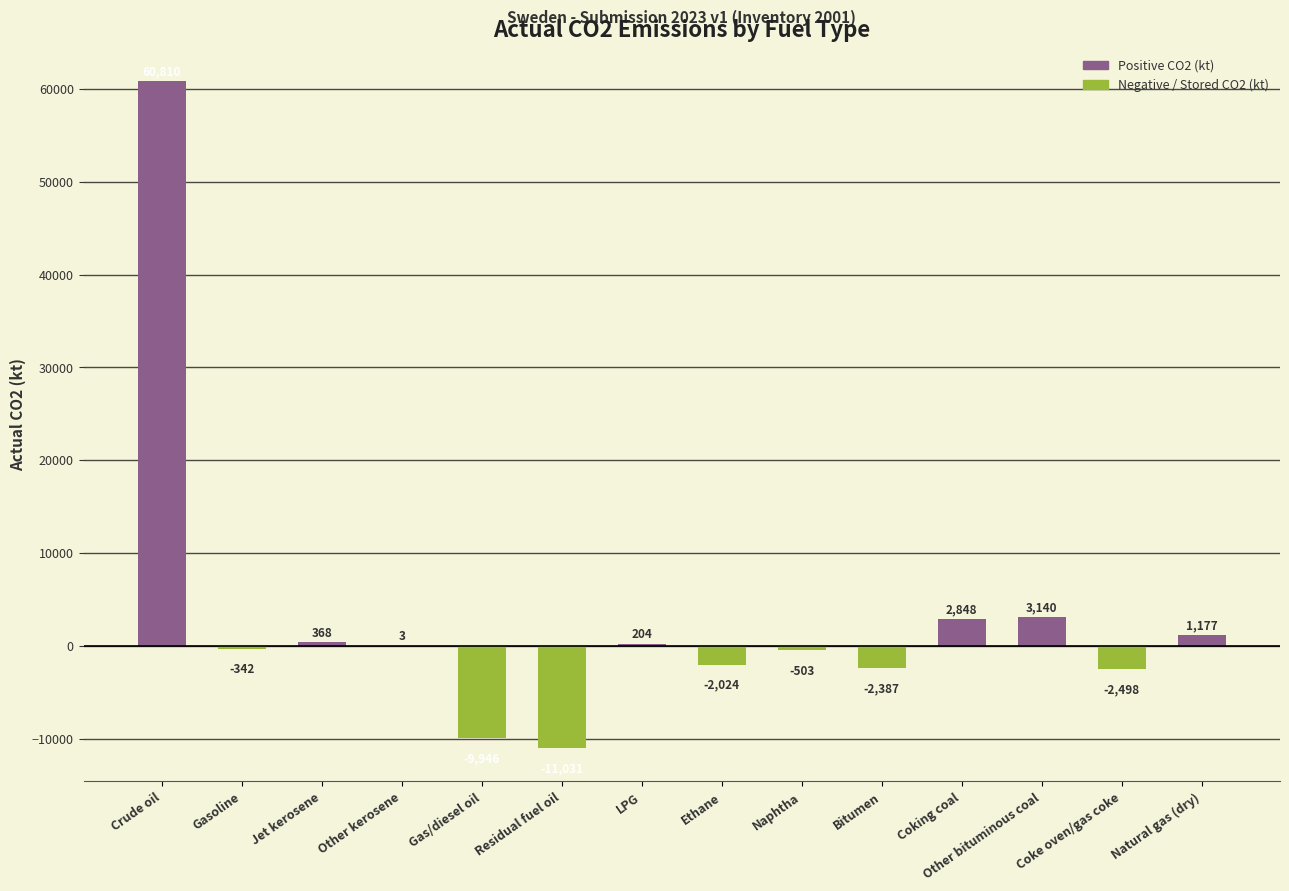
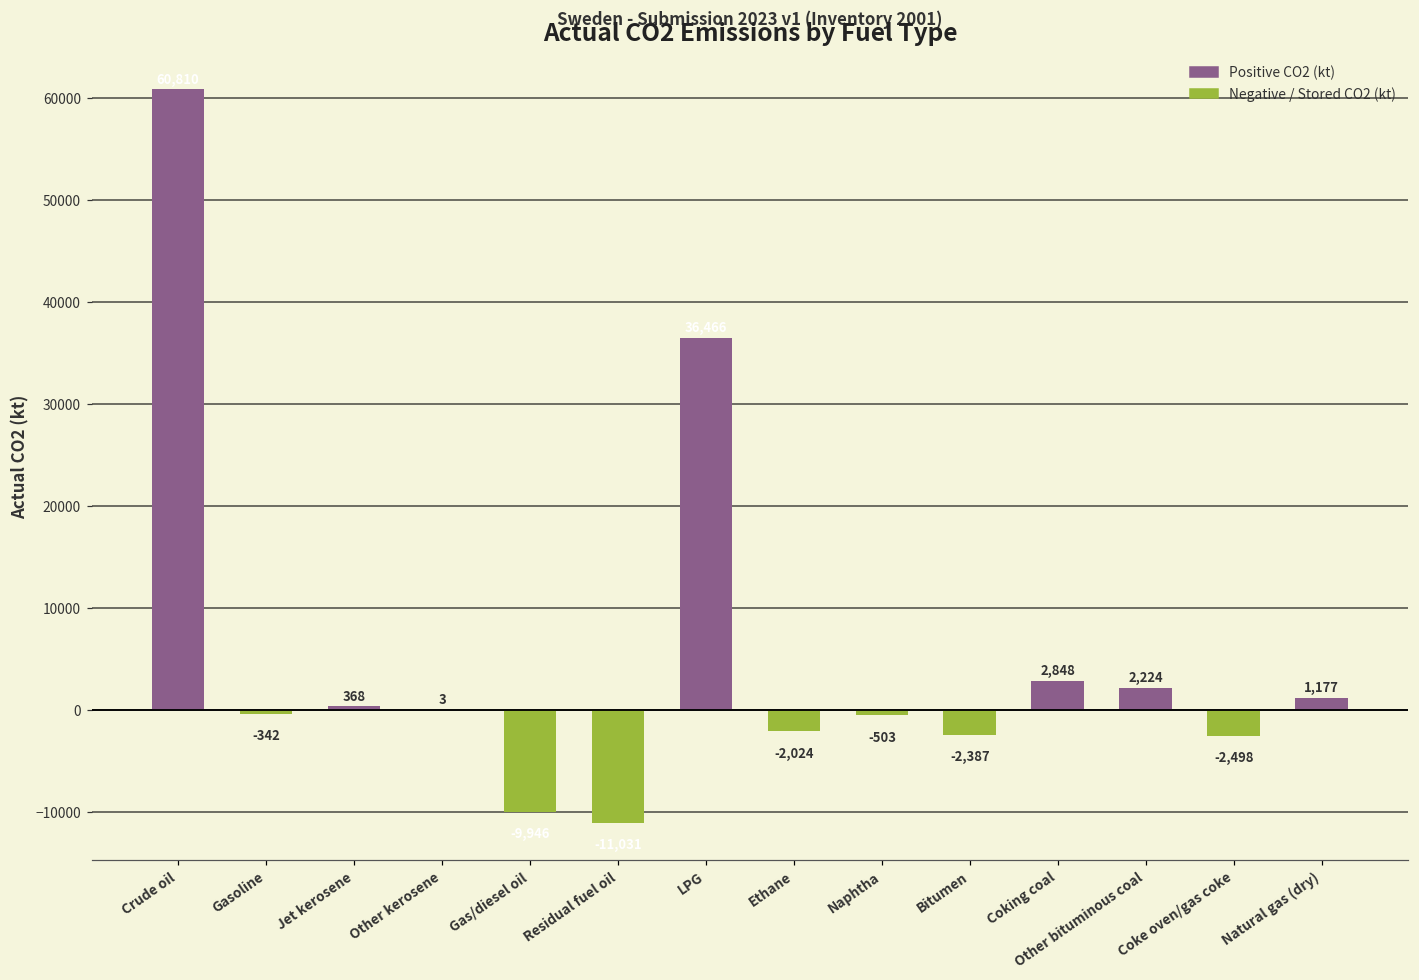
  {
    "Positive CO2 (kt)": {
      "Jet kerosene": "368",
      "Other kerosene": "3",
-     "LPG": "0",
+     "LPG": "36000",
      "Coking coal": "2,848",
-     "Other bituminous coal": "3,140",
+     "Other bituminous coal": "2,224",
      "Natural gas (dry)": "1,177"
    }
  }
